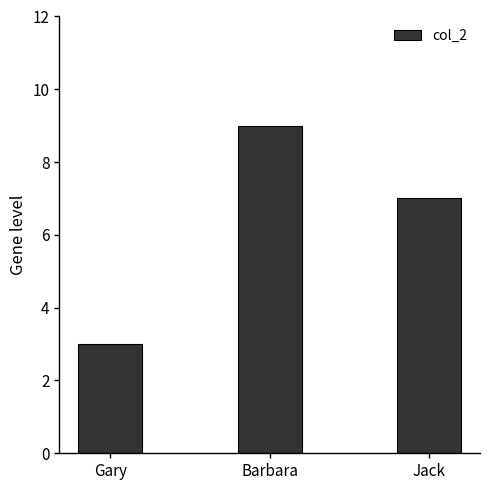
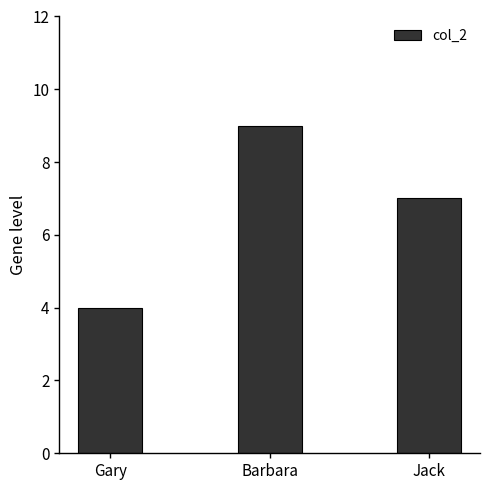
  {
-   "Gary": 3,
+   "Gary": 4,
    "Barbara": 9,
    "Jack": 7
  }
